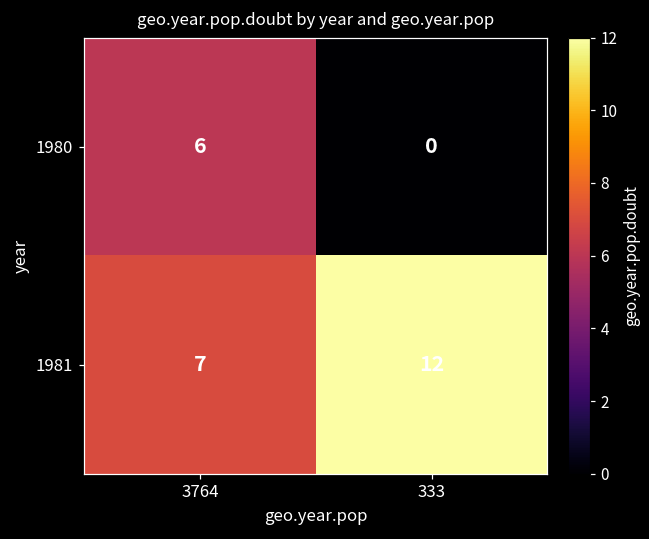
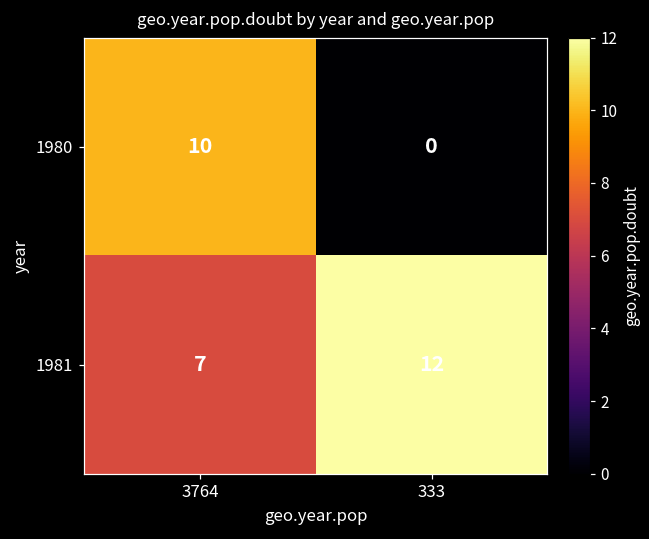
  {
    "1980": {
-     "3764": 6,
+     "3764": 10,
      "333": 0
    },
    "1981": {
      "3764": 7,
      "333": 12
    }
  }
